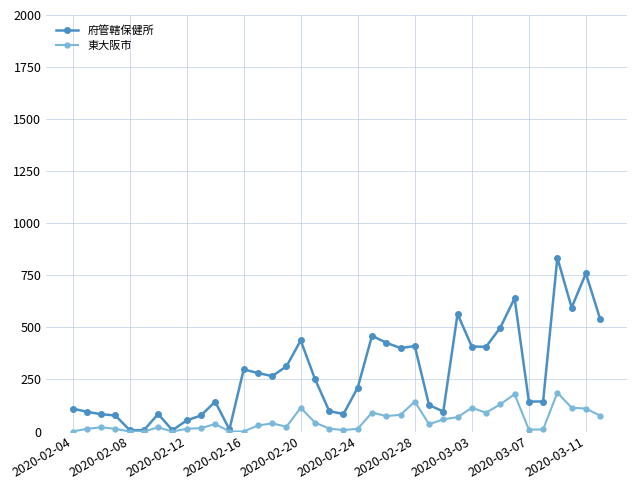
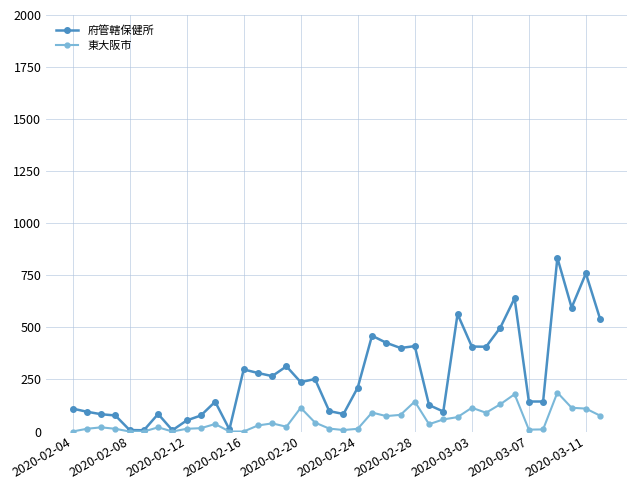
  {
    "府管轄保健所": {
      "2020-02-04": 110,
      "2020-02-12": 50,
      "2020-02-16": 300,
-     "2020-02-20": 440,
+     "2020-02-20": 240,
      "2020-02-24": 210,
      "2020-02-28": 410,
      "2020-03-03": 410,
      "2020-03-07": 140,
      "2020-03-11": 760
    },
    "東大阪市": {
      "2020-02-04": 0,
      "2020-02-12": 10,
      "2020-02-16": 0,
      "2020-02-20": 110,
      "2020-02-24": 10,
      "2020-02-28": 140,
      "2020-03-03": 110,
      "2020-03-07": 10,
      "2020-03-11": 110
    }
  }
